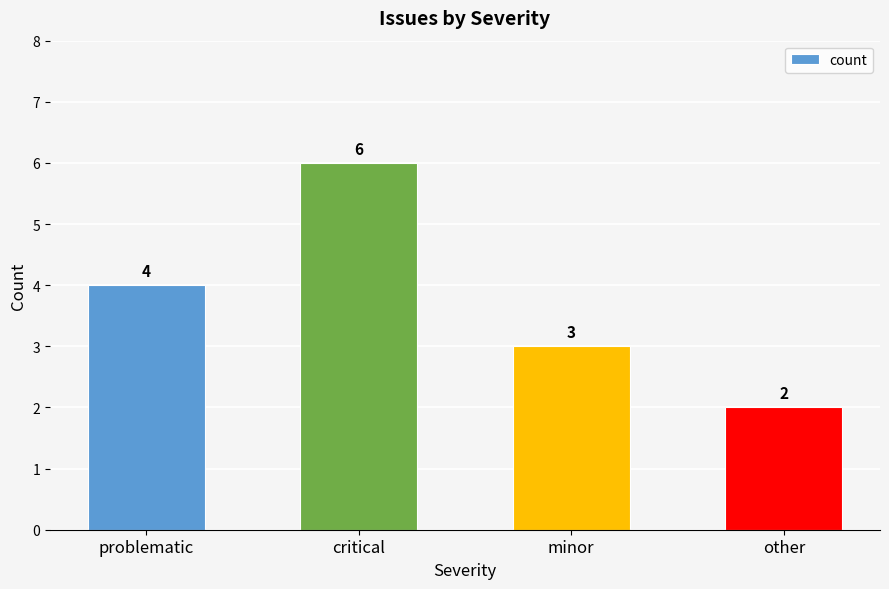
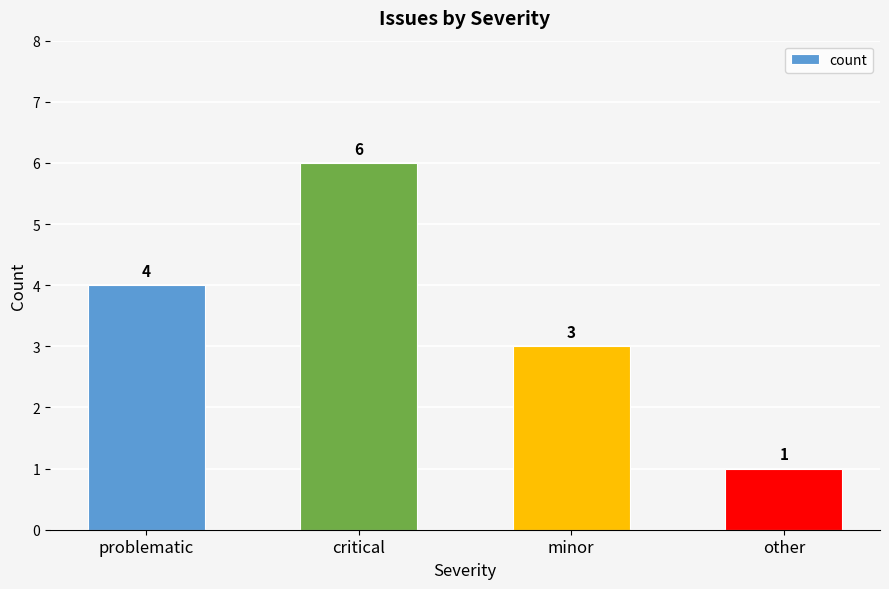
  {
    "problematic": 4,
    "critical": 6,
    "minor": 3,
-   "other": 2
+   "other": 1
  }
